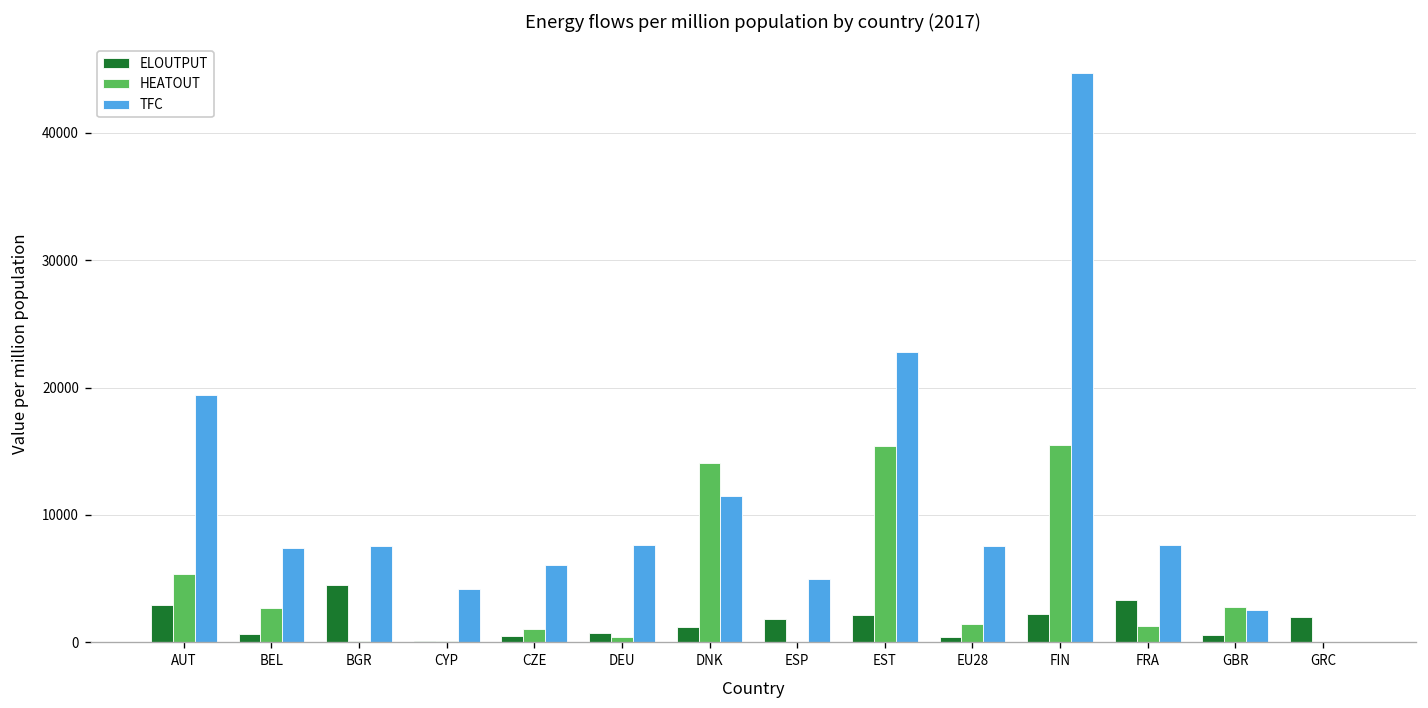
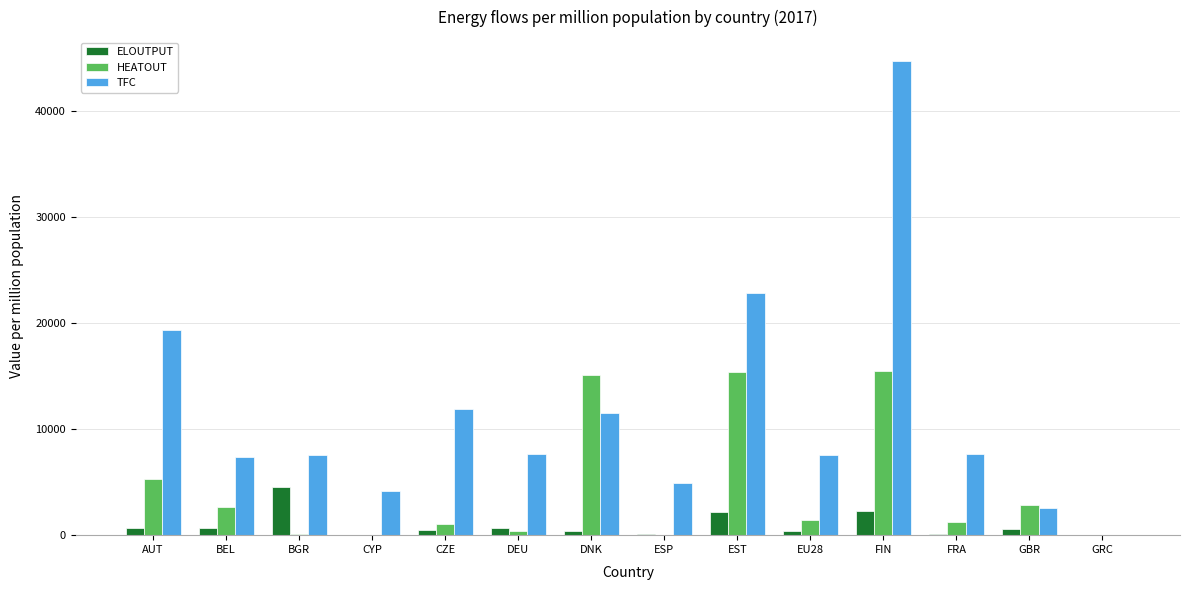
  {
    "ELOUTPUT": {
-     "AUT": 2900,
+     "AUT": 600,
      "BEL": 600,
      "BGR": 4500,
      "CZE": 500,
      "DEU": 700,
-     "DNK": 1200,
-     "ESP": 1800,
+     "DNK": 400,
+     "ESP": 100,
      "EST": 2100,
      "EU28": 400,
      "FIN": 2200,
-     "FRA": 3300,
+     "FRA": 200,
      "GBR": 600,
-     "GRC": 2000
+     "GRC": 0
    },
    "HEATOUT": {
      "AUT": 5300,
      "BEL": 2700,
      "CZE": 1000,
      "DEU": 400,
-     "DNK": 14000,
+     "DNK": 15000,
      "ESP": 0,
      "EST": 15400,
      "EU28": 1500,
      "FIN": 15500,
      "FRA": 1300,
      "GBR": 2800,
      "GRC": 0
    },
    "TFC": {
      "AUT": 19400,
      "BEL": 7400,
      "BGR": 7500,
      "CYP": 4200,
-     "CZE": 6000,
+     "CZE": 11900,
      "DEU": 7600,
      "DNK": 11500,
      "ESP": 4900,
      "EST": 22800,
      "EU28": 7500,
      "FIN": 44700,
      "FRA": 7700,
      "GBR": 2500,
      "GRC": 0
    }
  }
